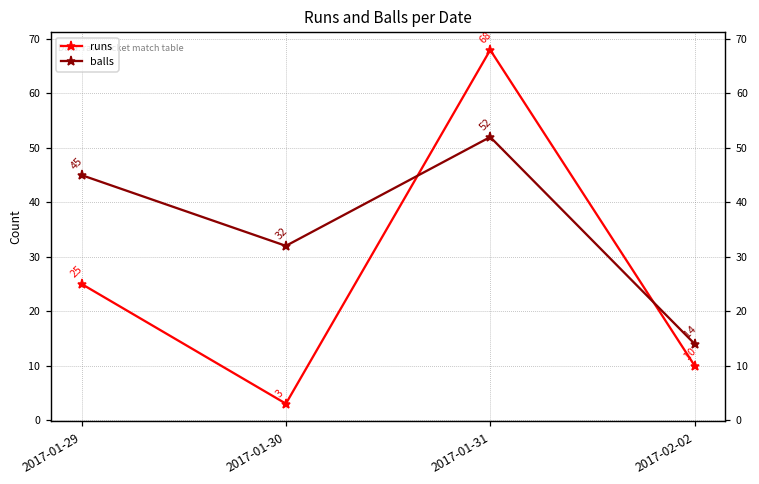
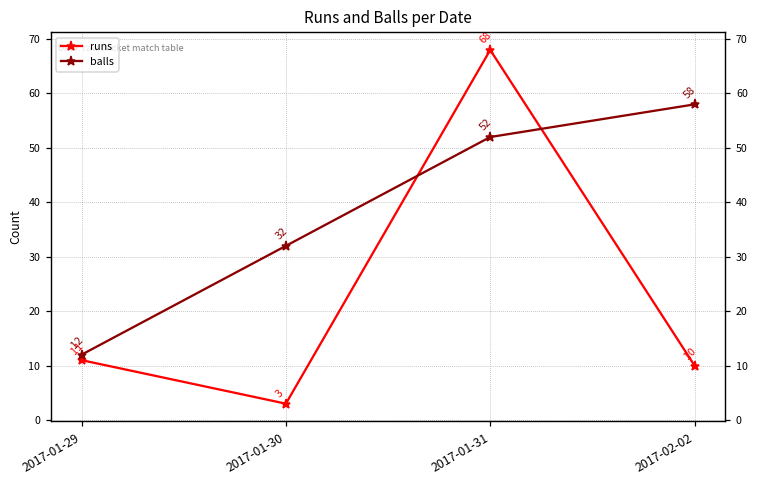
  {
    "runs": {
-     "2017-01-29": 25,
+     "2017-01-29": 11,
      "2017-01-30": 3,
      "2017-01-31": 68,
      "2017-02-02": 10
    },
    "balls": {
-     "2017-01-29": 45,
+     "2017-01-29": 12,
      "2017-01-30": 32,
      "2017-01-31": 52,
-     "2017-02-02": 14
+     "2017-02-02": 58
    }
  }
